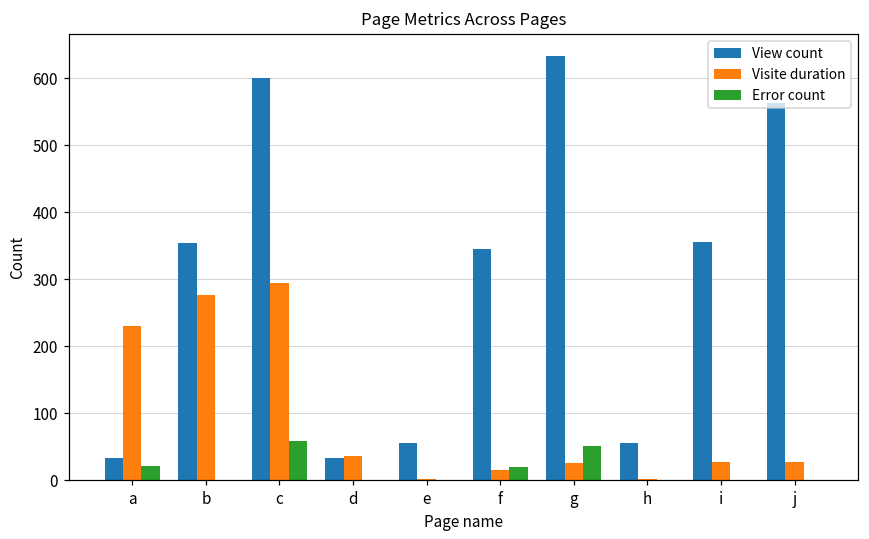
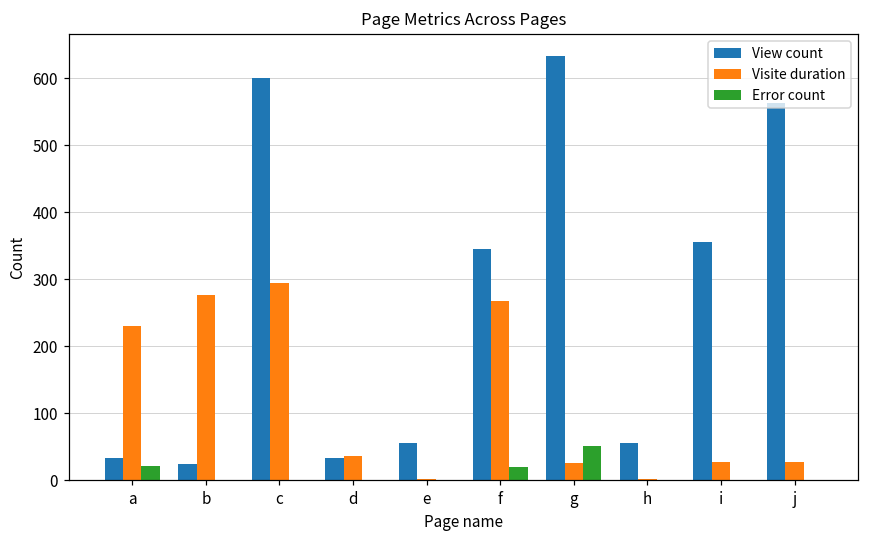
  {
    "View count": {
      "a": 30,
-     "b": 350,
+     "b": 20,
      "c": 600,
      "d": 30,
      "e": 60,
      "f": 350,
      "g": 630,
      "h": 60,
      "i": 360
    },
    "Visite duration": {
      "a": 230,
      "b": 280,
      "c": 290,
      "d": 40,
-     "f": 20,
+     "f": 270,
      "g": 30,
      "i": 30,
      "j": 30
    },
    "Error count": {
      "a": 20,
      "b": 0,
-     "c": 60,
+     "c": 0,
      "d": 0,
      "e": 0,
      "f": 20,
      "g": 50,
      "h": 0,
      "i": 0,
      "j": 0
    }
  }
